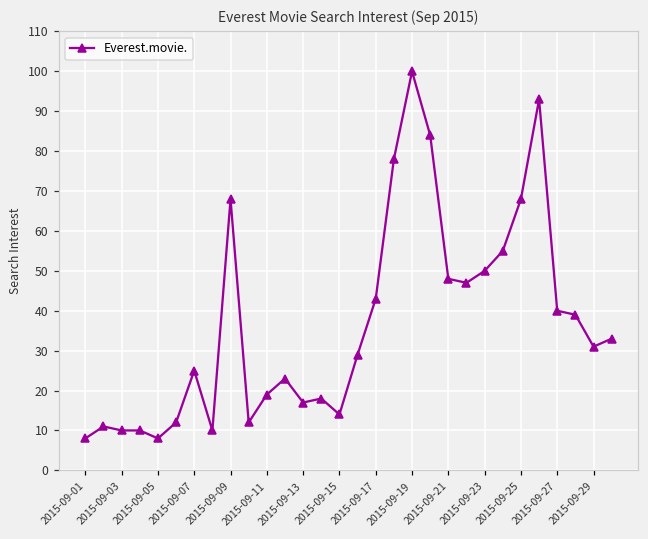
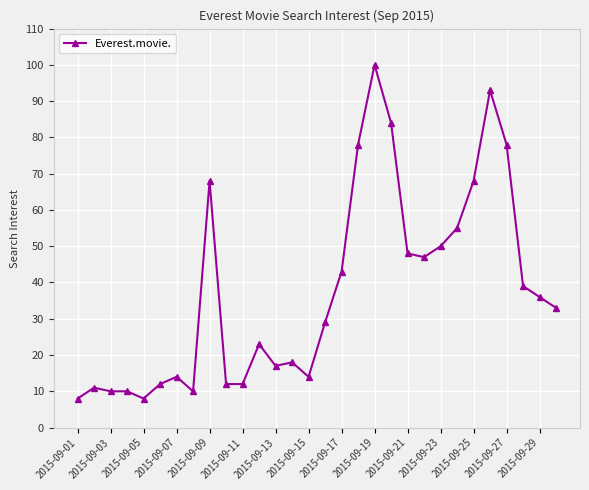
  {
    "2015-09-01": 8,
    "2015-09-03": 10,
    "2015-09-05": 8,
-   "2015-09-07": 25,
+   "2015-09-07": 14,
    "2015-09-09": 68,
-   "2015-09-11": 19,
+   "2015-09-11": 12,
    "2015-09-13": 17,
    "2015-09-15": 14,
    "2015-09-17": 43,
    "2015-09-19": 100,
    "2015-09-21": 48,
    "2015-09-23": 50,
    "2015-09-25": 68,
-   "2015-09-27": 40,
-   "2015-09-29": 31
+   "2015-09-27": 78,
+   "2015-09-29": 36
  }
